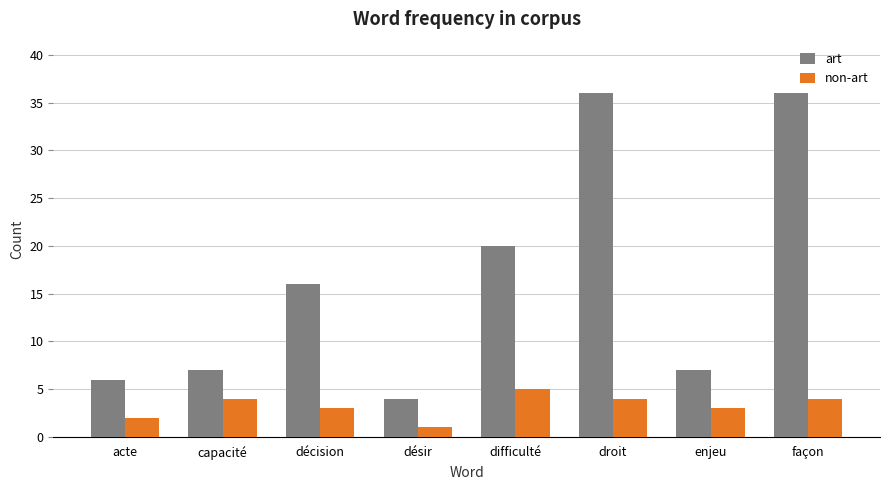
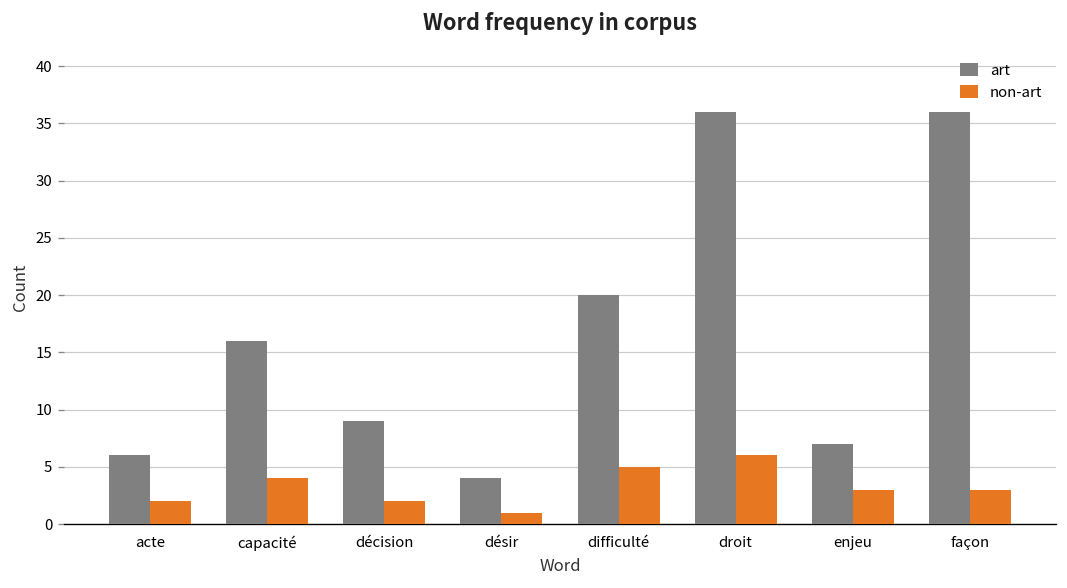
  {
    "art": {
      "acte": 6,
-     "capacité": 7,
-     "décision": 16,
+     "capacité": 16,
+     "décision": 9,
      "désir": 4,
      "difficulté": 20,
      "droit": 36,
      "enjeu": 7,
      "façon": 36
    },
    "non-art": {
      "acte": 2,
      "capacité": 4,
-     "décision": 3,
+     "décision": 2,
      "désir": 1,
      "difficulté": 5,
-     "droit": 4,
+     "droit": 6,
      "enjeu": 3,
-     "façon": 4
+     "façon": 3
    }
  }
